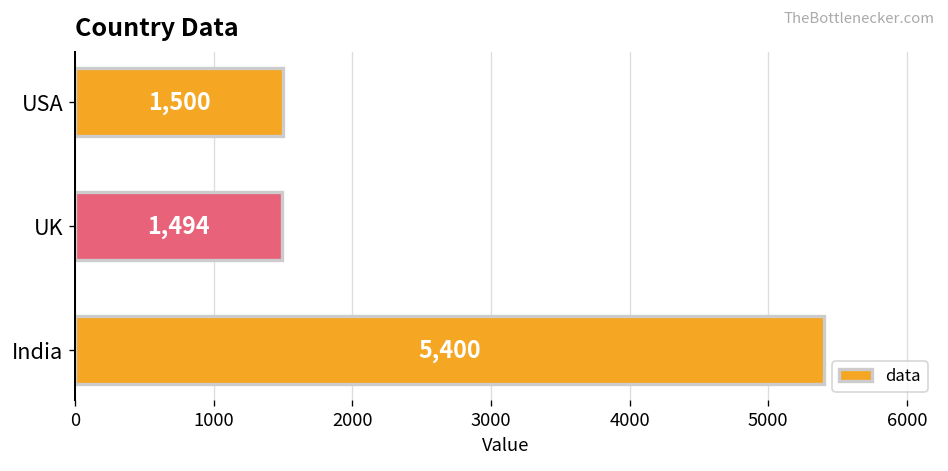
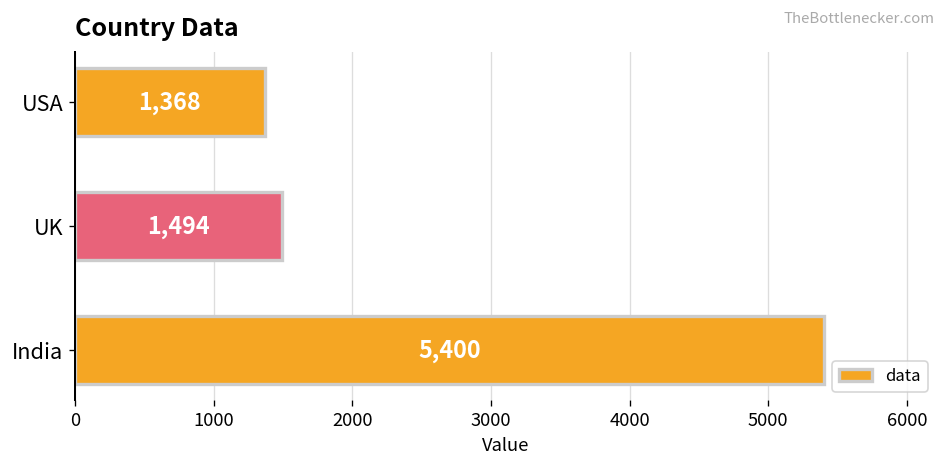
  {
-   "USA": "1,500",
+   "USA": "1,368",
    "UK": "1,494",
    "India": "5,400"
  }
